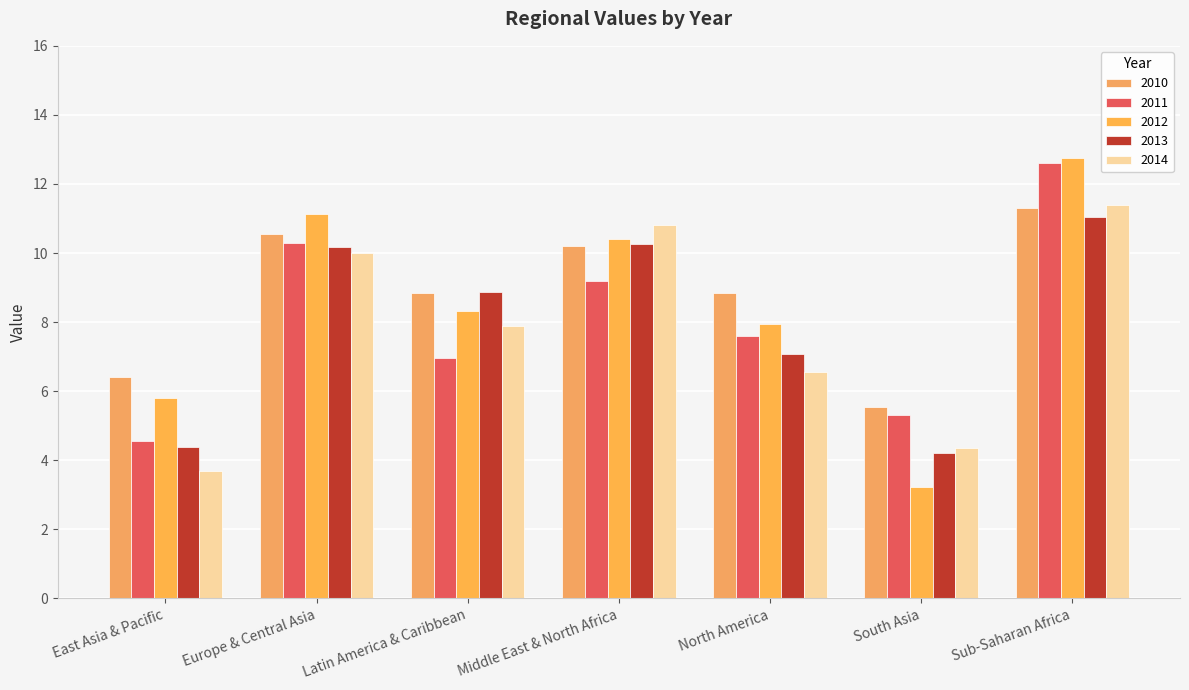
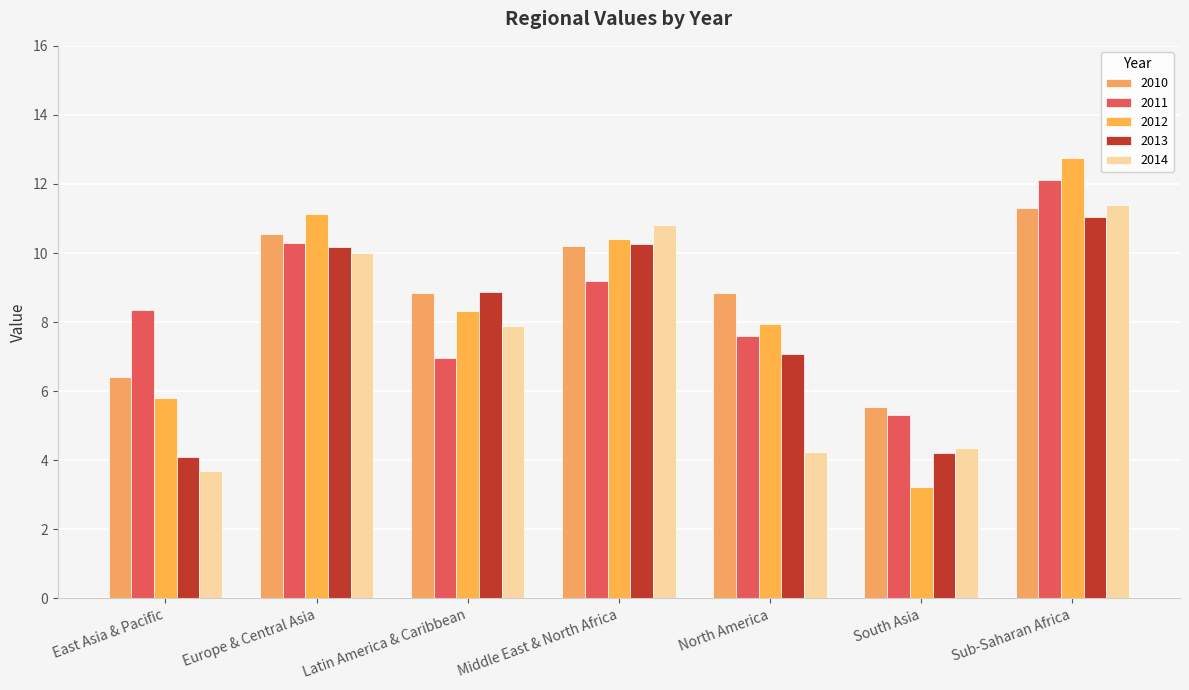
  {
    "2011": {
-     "East Asia & Pacific": 4.6,
+     "East Asia & Pacific": 8.3,
      "Europe & Central Asia": 10.3,
      "Latin America & Caribbean": 6.9,
      "Middle East & North Africa": 9.2,
      "North America": 7.6,
      "South Asia": 5.3,
-     "Sub-Saharan Africa": 12.6
+     "Sub-Saharan Africa": 12.1
    },
    "2013": {
-     "East Asia & Pacific": 4.4,
+     "East Asia & Pacific": 4.1,
      "Europe & Central Asia": 10.2,
      "Latin America & Caribbean": 8.9,
      "Middle East & North Africa": 10.3,
      "North America": 7.1,
      "South Asia": 4.2,
      "Sub-Saharan Africa": 11.1
    },
    "2014": {
      "East Asia & Pacific": 3.7,
      "Europe & Central Asia": 10.0,
      "Latin America & Caribbean": 7.9,
      "Middle East & North Africa": 10.8,
-     "North America": 6.5,
+     "North America": 4.2,
      "South Asia": 4.4,
      "Sub-Saharan Africa": 11.4
    }
  }
